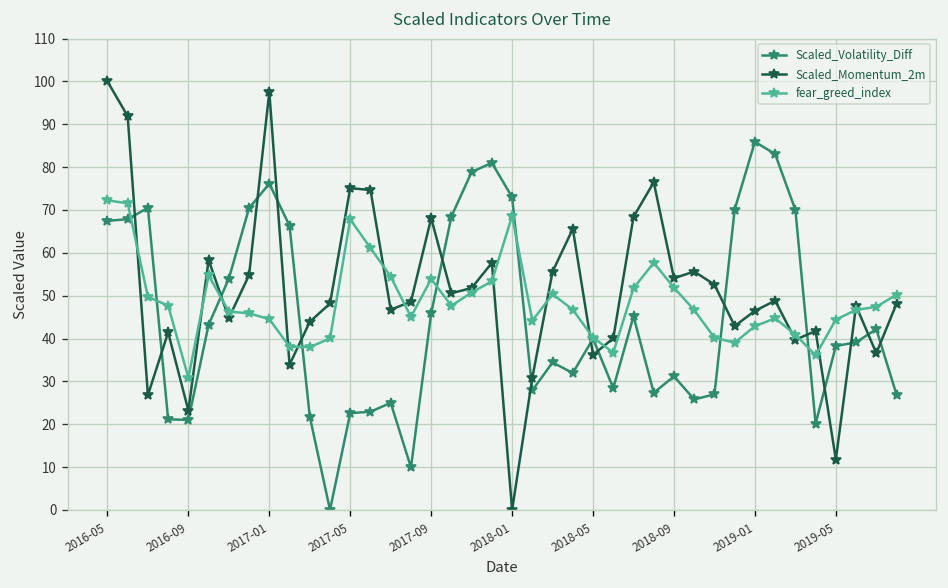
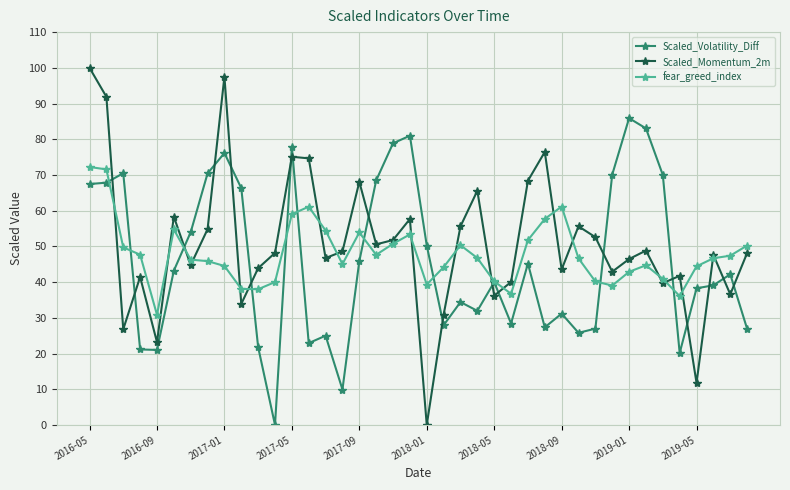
  {
    "Scaled_Volatility_Diff": {
      "2016-05": 67,
      "2016-09": 21,
      "2017-01": 76,
-     "2017-05": 23,
+     "2017-05": 78,
      "2017-09": 46,
-     "2018-01": 73,
+     "2018-01": 50,
      "2018-09": 31,
      "2019-01": 86,
      "2019-05": 38
    },
    "Scaled_Momentum_2m": {
      "2016-05": 100,
      "2016-09": 23,
      "2017-01": 98,
      "2017-05": 75,
      "2017-09": 68,
      "2018-01": 0,
      "2018-05": 36,
-     "2018-09": 54,
+     "2018-09": 44,
      "2019-01": 46,
      "2019-05": 12
    },
    "fear_greed_index": {
      "2016-05": 72,
      "2016-09": 31,
      "2017-01": 45,
-     "2017-05": 68,
+     "2017-05": 59,
      "2017-09": 54,
-     "2018-01": 69,
-     "2018-09": 52,
+     "2018-01": 39,
+     "2018-09": 61,
      "2019-01": 43,
      "2019-05": 44
    }
  }
